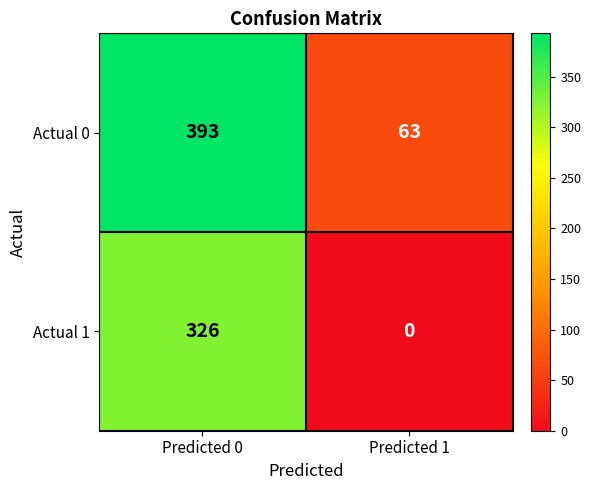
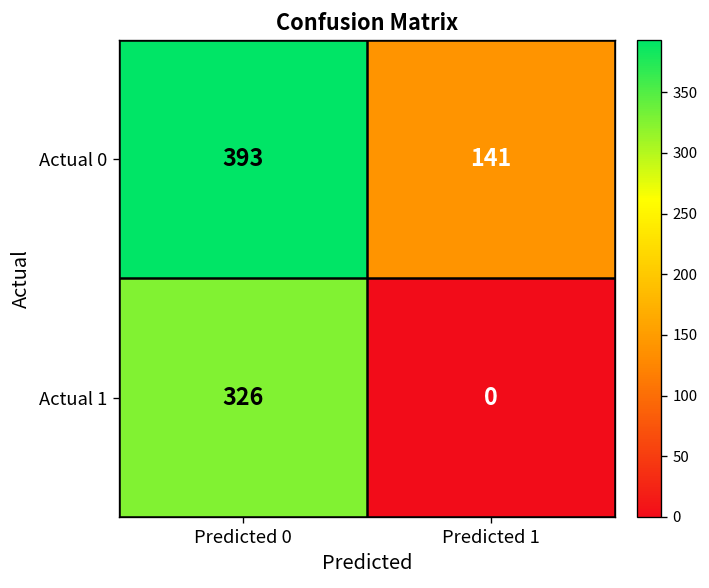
  {
    "Actual 0": {
      "Predicted 0": 393,
-     "Predicted 1": 63
+     "Predicted 1": 141
    },
    "Actual 1": {
      "Predicted 0": 326,
      "Predicted 1": 0
    }
  }
